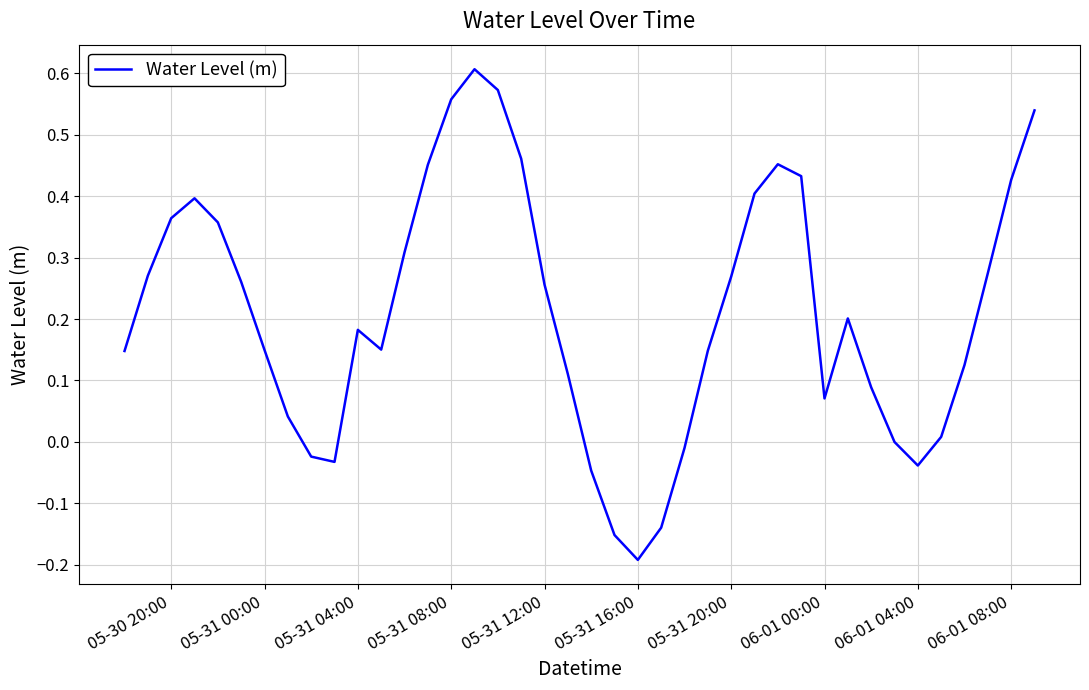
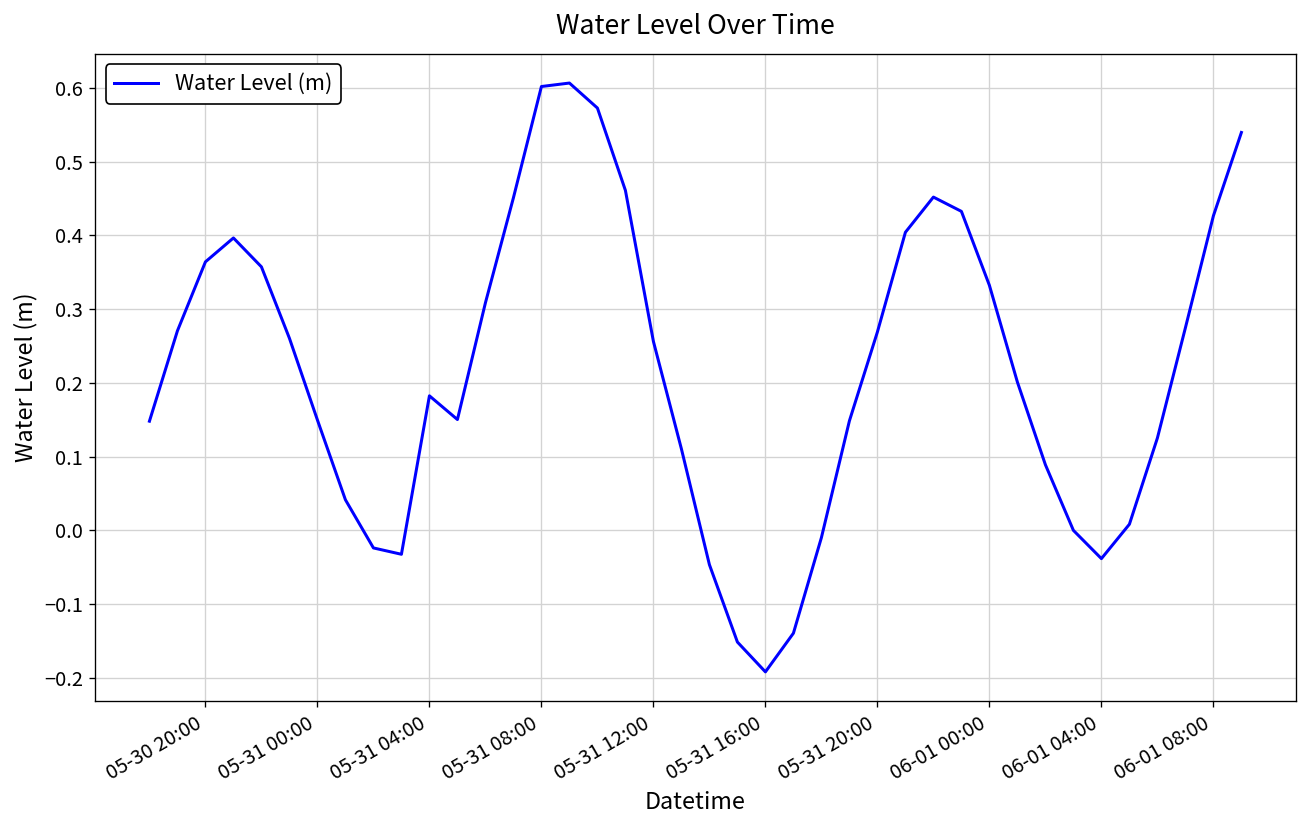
  {
    "05-30 20:00": 0.36,
    "05-31 00:00": 0.15,
    "05-31 04:00": 0.18,
-   "05-31 08:00": 0.56,
+   "05-31 08:00": 0.60,
    "05-31 12:00": 0.26,
    "05-31 16:00": -0.19,
    "05-31 20:00": 0.27,
-   "06-01 00:00": 0.07,
+   "06-01 00:00": 0.33,
    "06-01 04:00": -0.04,
    "06-01 08:00": 0.43
  }
